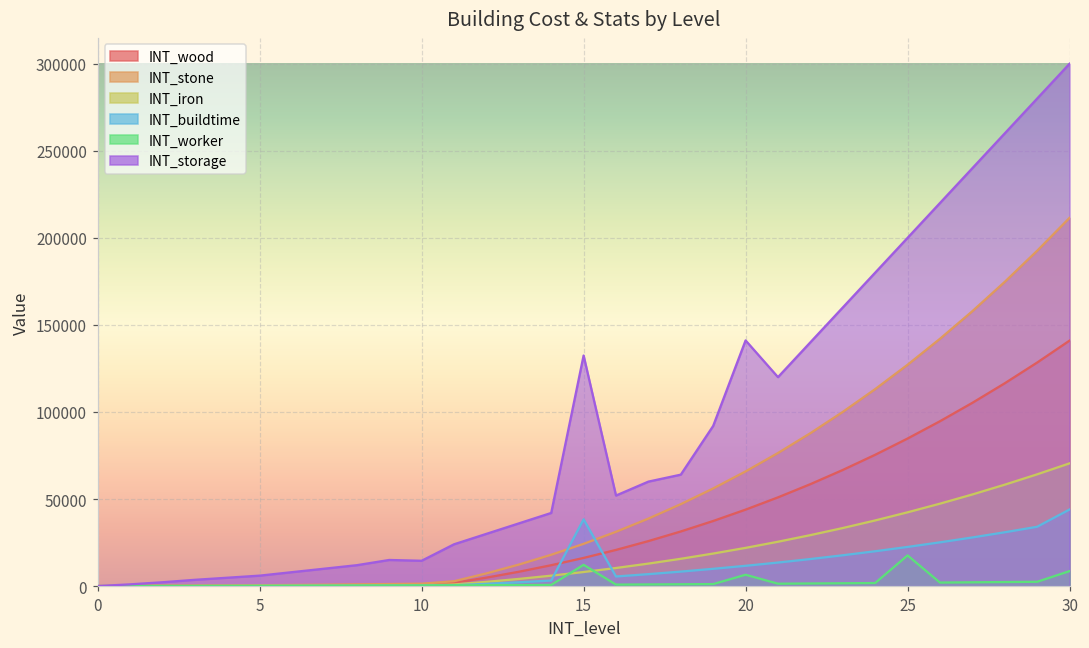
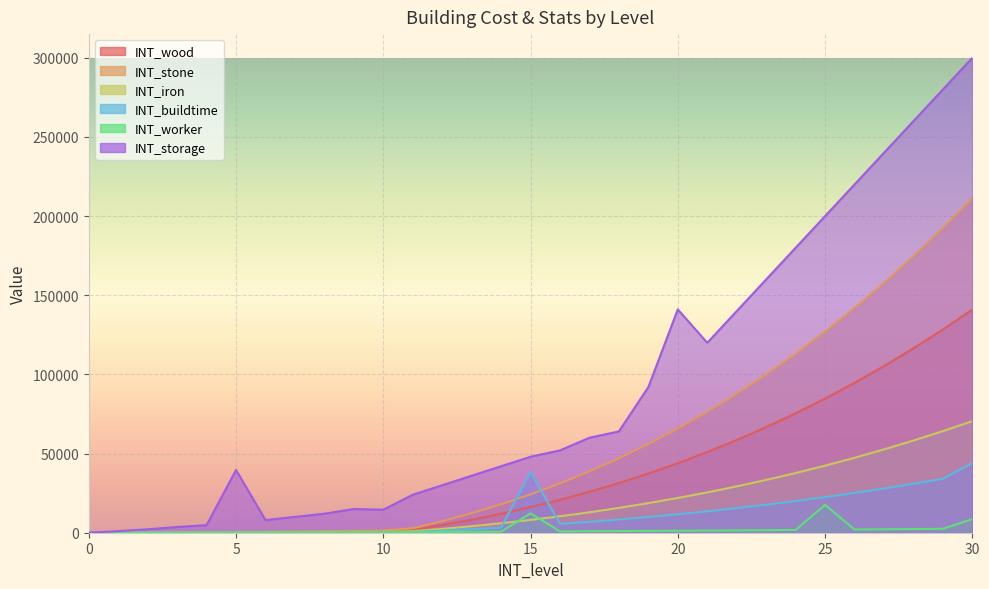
  {
    "INT_buildtime": {
      "15": 38000,
      "20": 12000,
      "25": 22000,
      "30": 44000
    },
    "INT_worker": {
      "15": 12000,
-     "20": 7000,
+     "20": 1000,
      "25": 18000,
      "30": 9000
    },
    "INT_storage": {
-     "5": 6000,
+     "5": 40000,
      "10": 15000,
-     "15": 132000,
+     "15": 48000,
      "20": 141000,
      "25": 200000,
      "30": 300000
    }
  }
